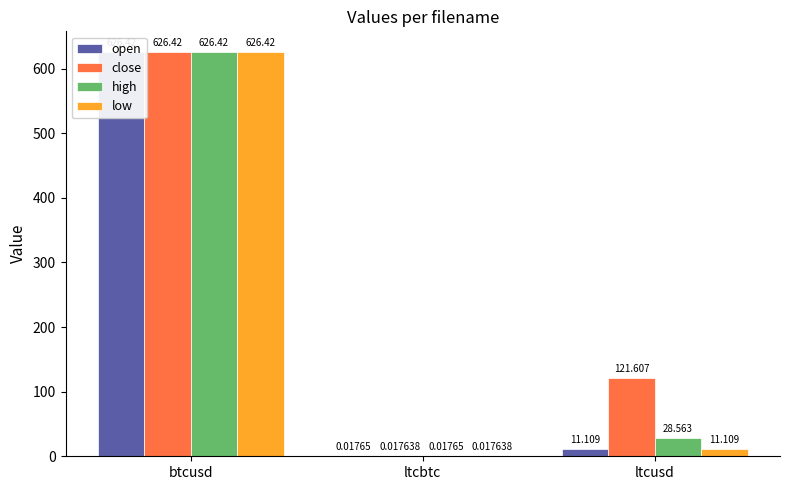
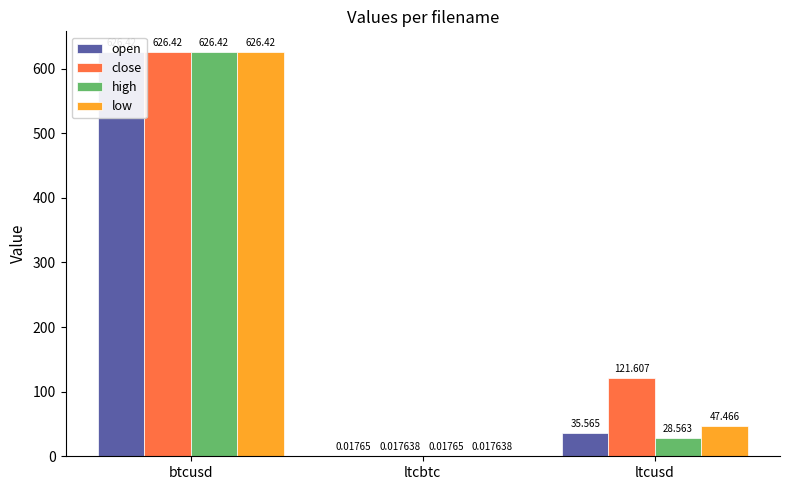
  {
    "open": {
      "ltcbtc": 0.01765,
-     "ltcusd": 11.109
+     "ltcusd": 35.565
    },
    "close": {
      "btcusd": 626.42,
      "ltcbtc": 0.017638,
      "ltcusd": 121.607
    },
    "high": {
      "btcusd": 626.42,
      "ltcbtc": 0.01765,
      "ltcusd": 28.563
    },
    "low": {
      "btcusd": 626.42,
      "ltcbtc": 0.017638,
-     "ltcusd": 11.109
+     "ltcusd": 47.466
    }
  }
